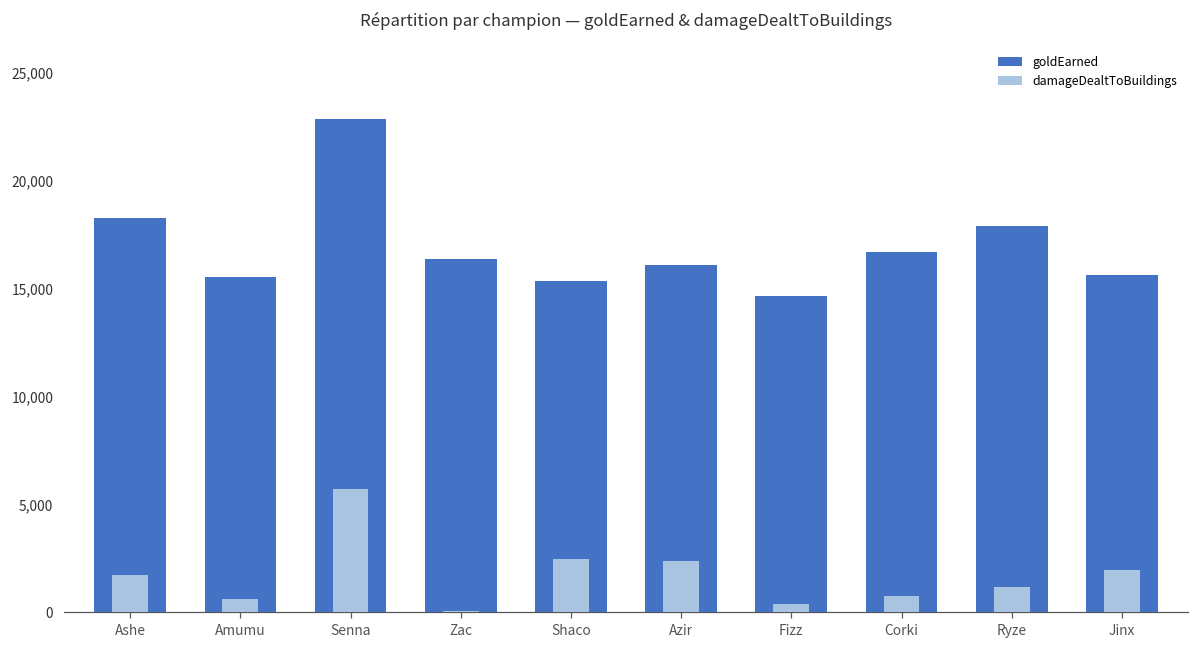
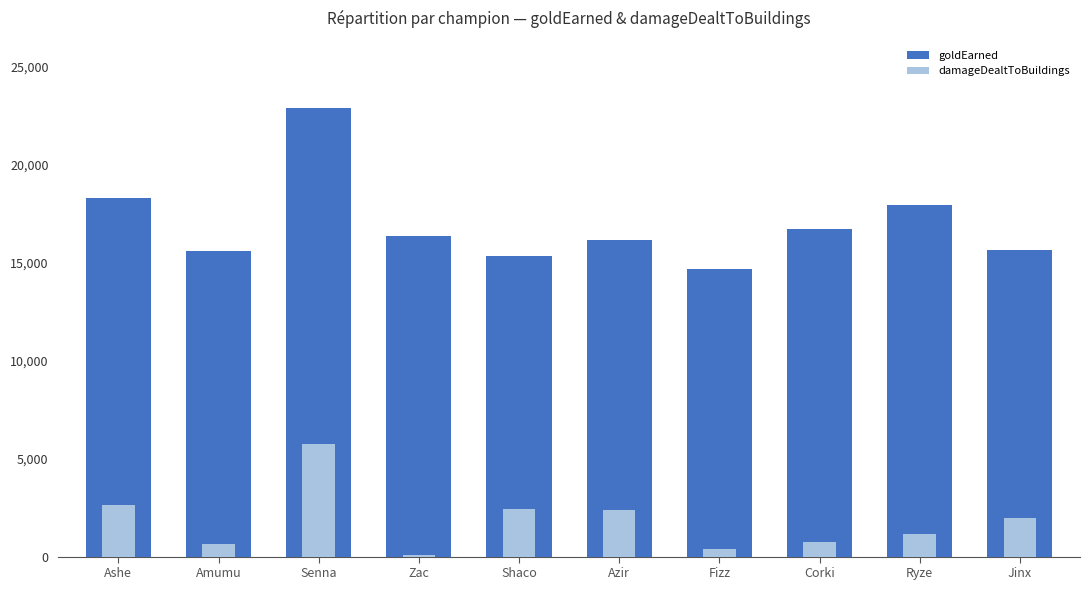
  {
    "goldEarned": {
      "Ashe": "18,300",
      "Amumu": "15,600",
      "Senna": "22,900",
      "Zac": "16,400",
      "Shaco": "15,300",
      "Azir": "16,100",
      "Fizz": "14,700",
      "Corki": "16,700",
      "Ryze": "17,900",
      "Jinx": "15,600"
    },
    "damageDealtToBuildings": {
-     "Ashe": "1,700"
+     "Ashe": "2,600"
    }
  }
